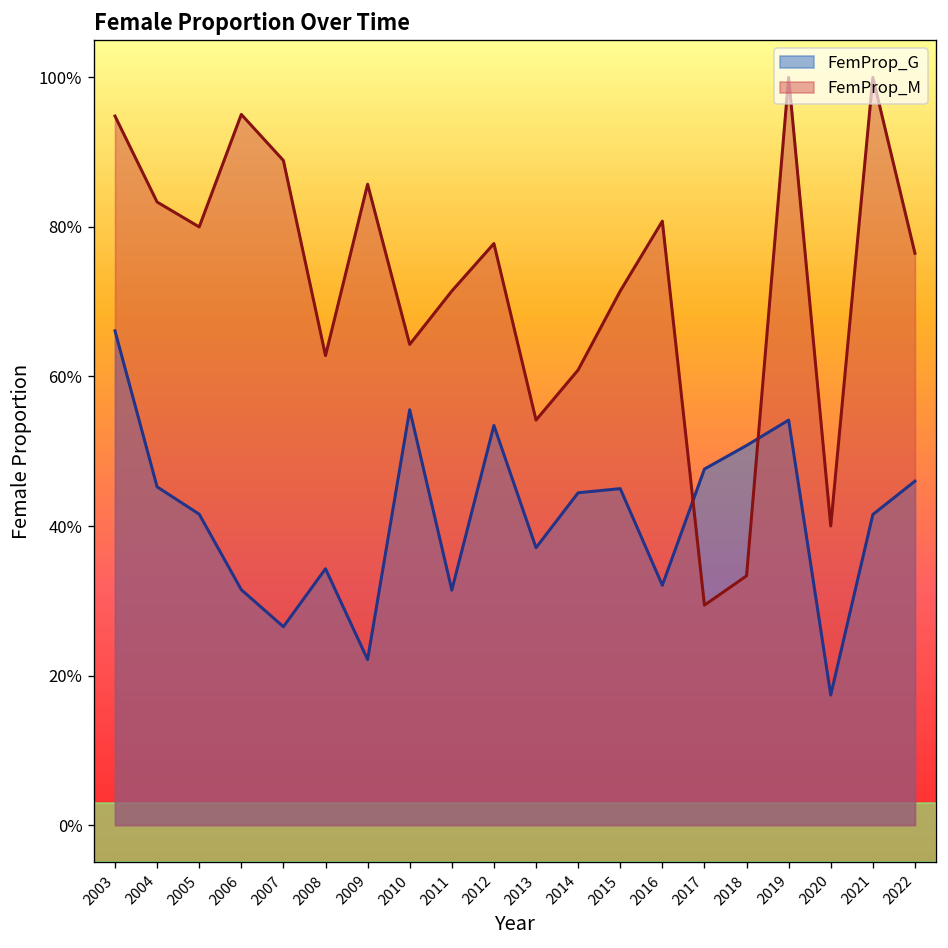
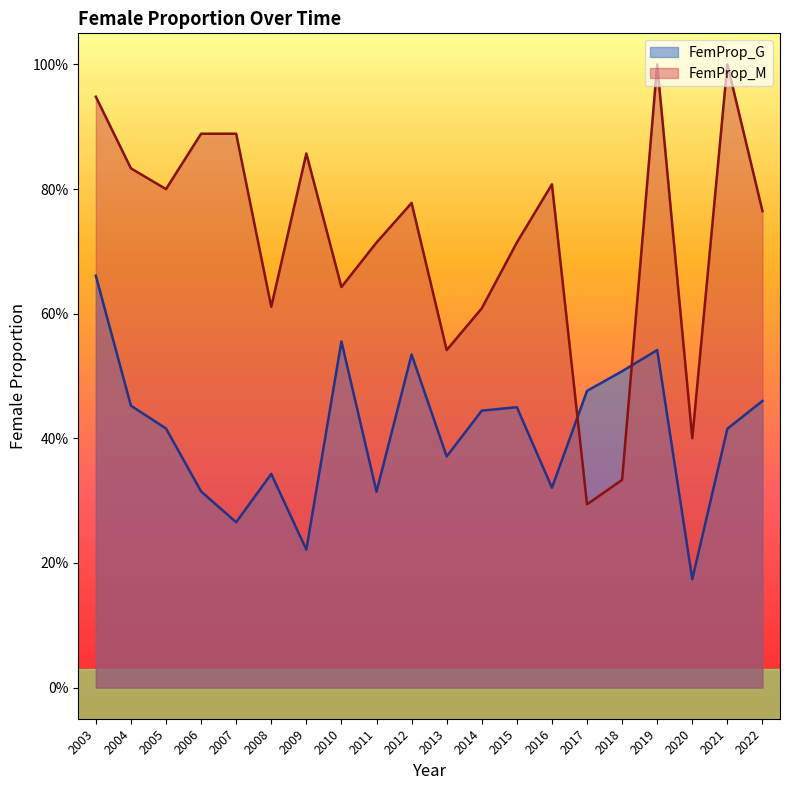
  {
    "FemProp_G": {
      "2003": "66%",
      "2004": "45%",
      "2005": "42%",
      "2006": "31%",
      "2007": "27%",
      "2008": "34%",
      "2009": "22%",
      "2010": "56%",
      "2011": "31%",
      "2012": "53%",
      "2013": "37%",
      "2014": "44%",
      "2015": "45%",
      "2016": "32%",
      "2017": "48%",
      "2018": "51%",
      "2019": "54%",
      "2020": "17%",
      "2021": "42%",
      "2022": "46%"
    },
    "FemProp_M": {
      "2003": "95%",
      "2004": "83%",
      "2005": "80%",
-     "2006": "95%",
+     "2006": "89%",
      "2007": "89%",
-     "2008": "63%",
+     "2008": "61%",
      "2009": "86%",
      "2010": "64%",
      "2011": "71%",
      "2012": "78%",
      "2013": "54%",
      "2014": "61%",
      "2015": "71%",
      "2016": "81%",
      "2017": "29%",
      "2018": "33%",
      "2020": "40%",
      "2022": "76%"
    }
  }
